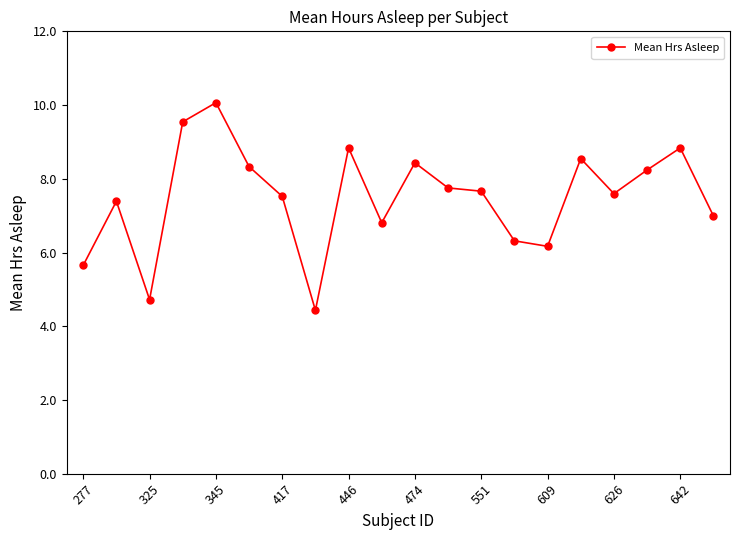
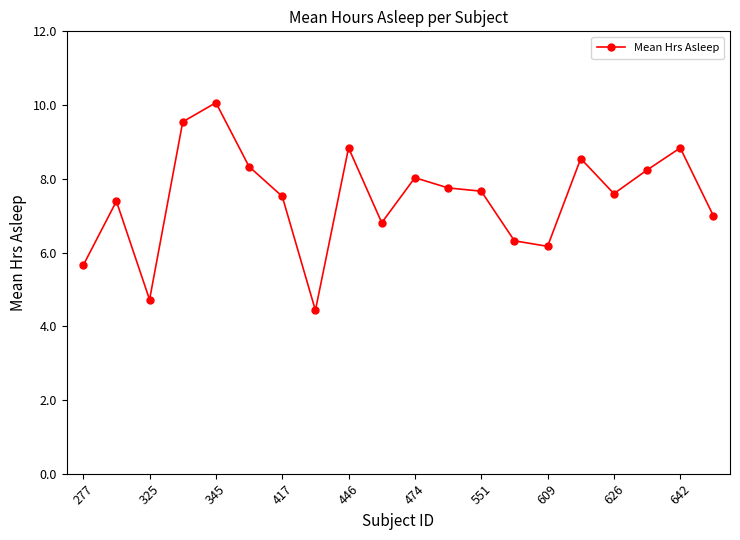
  {
    "277": 5.7,
    "325": 4.7,
    "345": 10.1,
    "417": 7.5,
    "446": 8.8,
-   "474": 8.4,
+   "474": 8.0,
    "551": 7.7,
    "609": 6.2,
    "626": 7.6,
    "642": 8.8
  }
